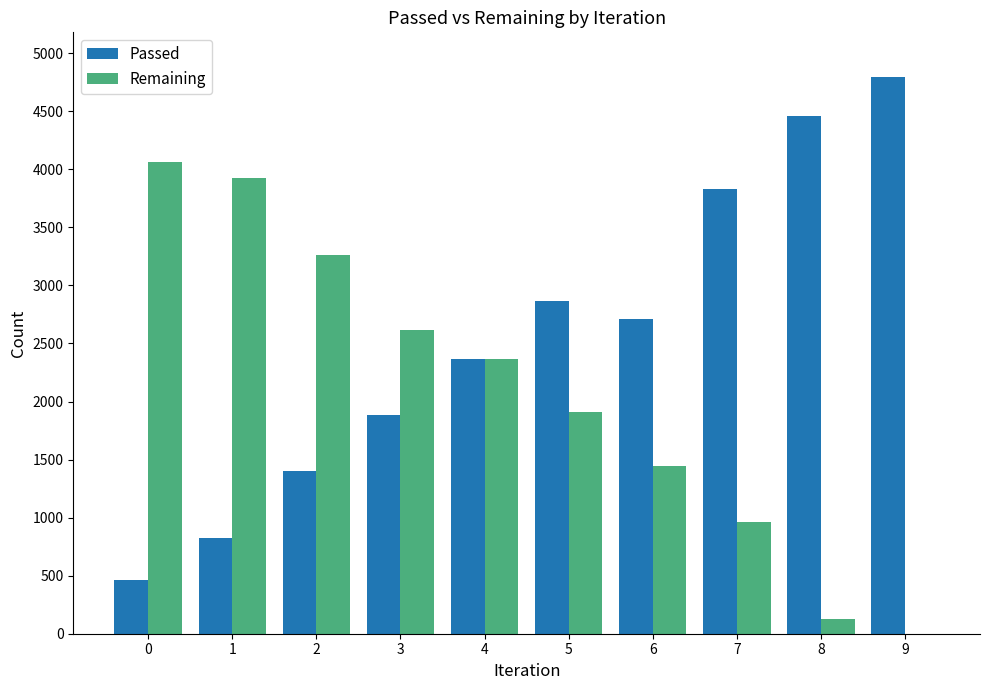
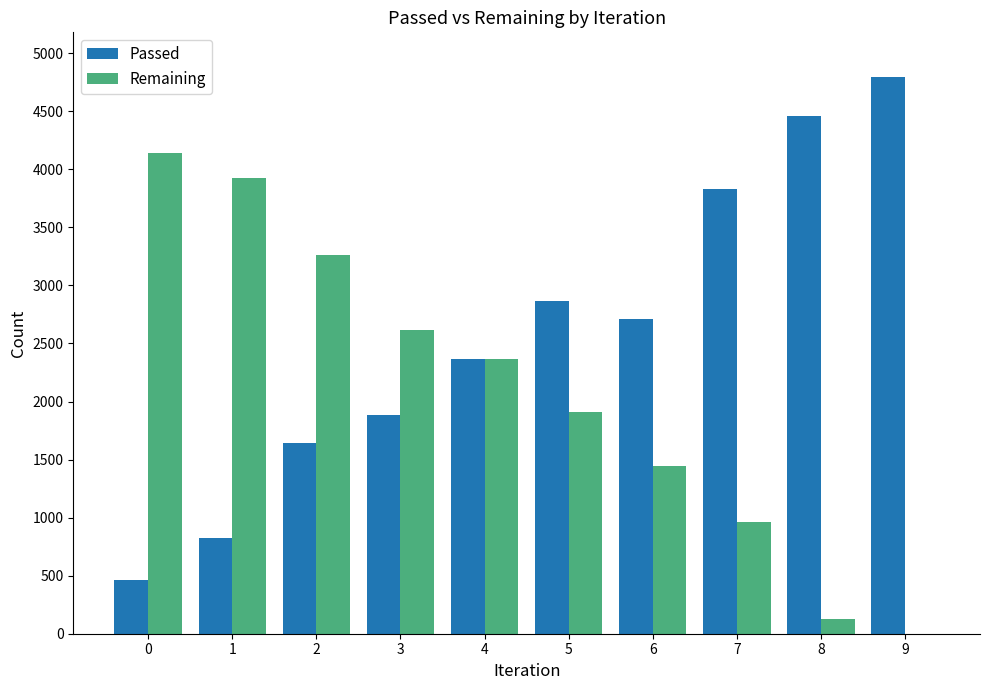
  {
    "Passed": {
      "0": 460,
      "1": 820,
-     "2": 1400,
+     "2": 1640,
      "3": 1880,
      "4": 2370,
      "5": 2860,
      "6": 2710,
      "7": 3830,
      "8": 4460,
      "9": 4800
    },
    "Remaining": {
-     "0": 4060,
+     "0": 4140,
      "1": 3920,
      "2": 3270,
      "3": 2620,
      "4": 2370,
      "5": 1910,
      "6": 1440,
      "7": 960,
      "8": 120,
      "9": 0
    }
  }
